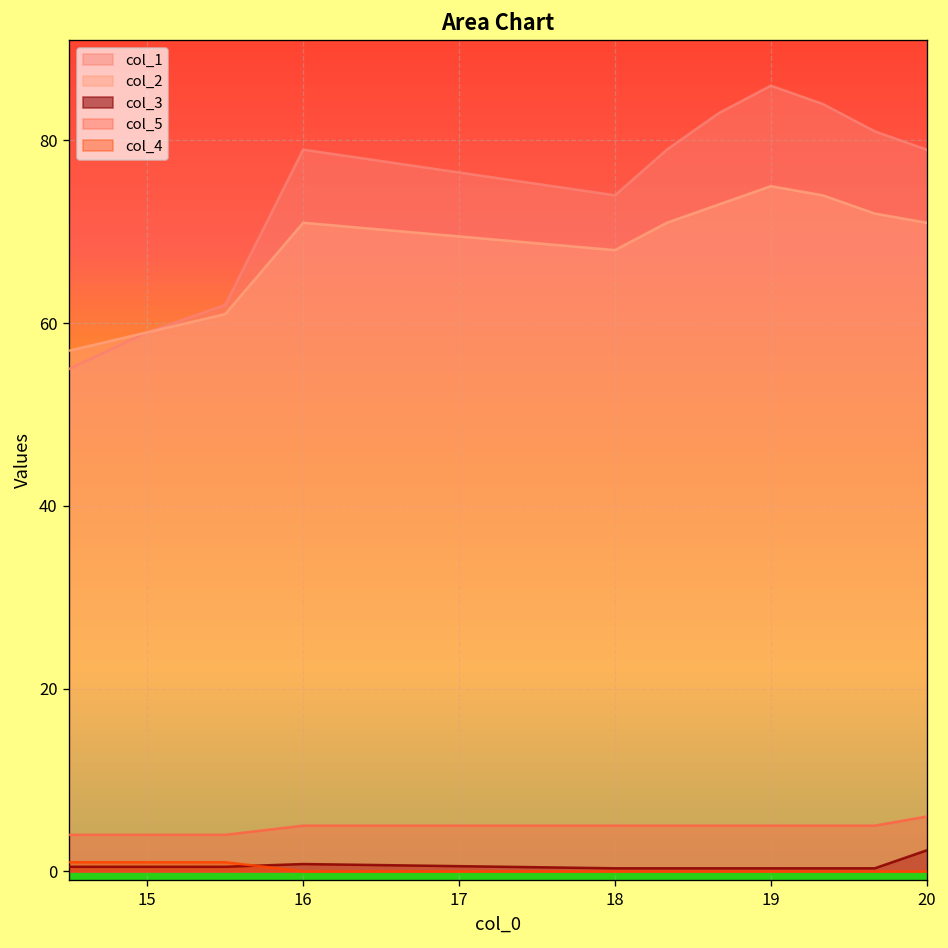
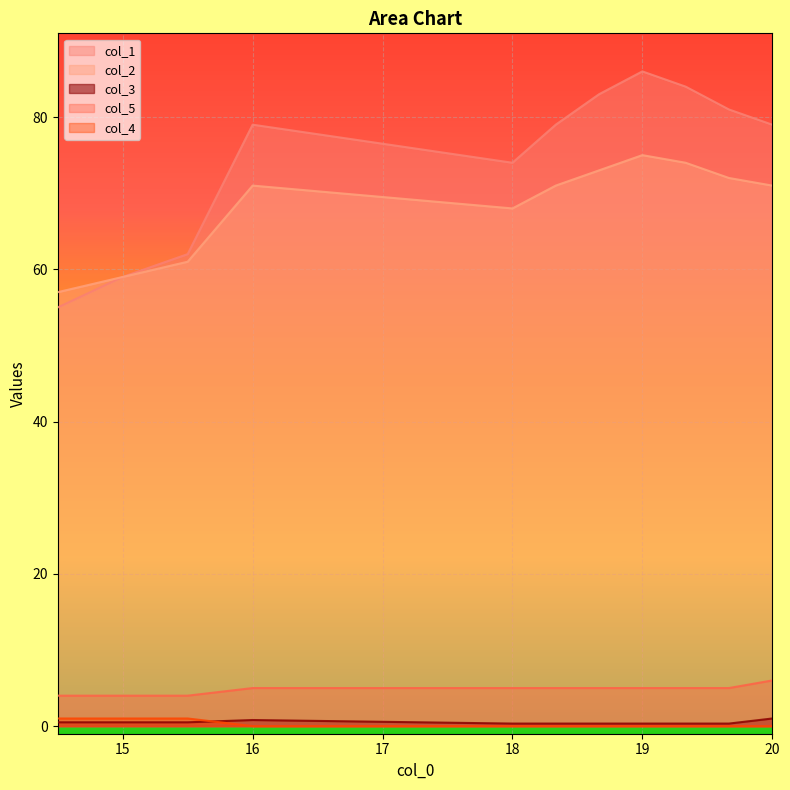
  {
    "col_3": {
      "15": 1,
      "16": 1,
-     "20": 2
+     "20": 1
    }
  }
